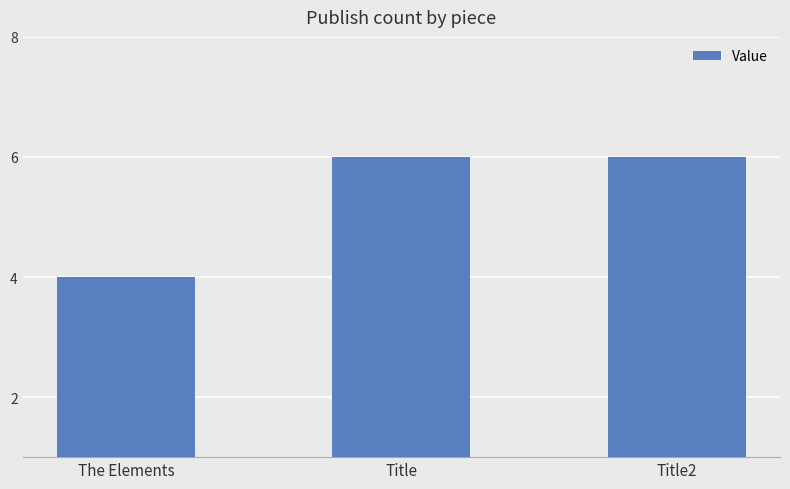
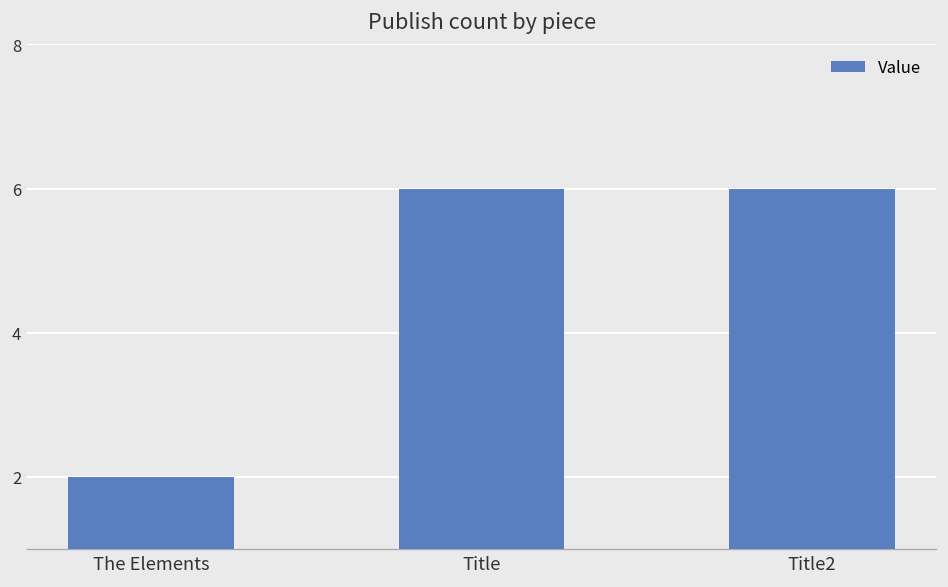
  {
-   "The Elements": 4,
+   "The Elements": 2,
    "Title": 6,
    "Title2": 6
  }
